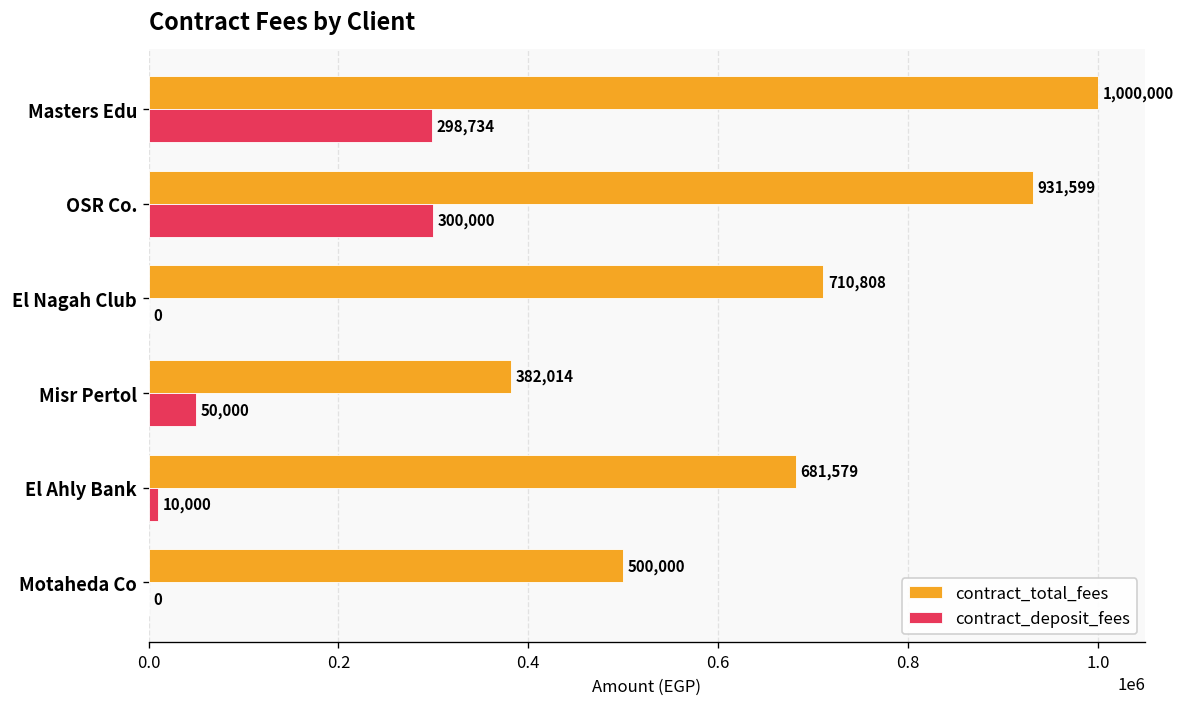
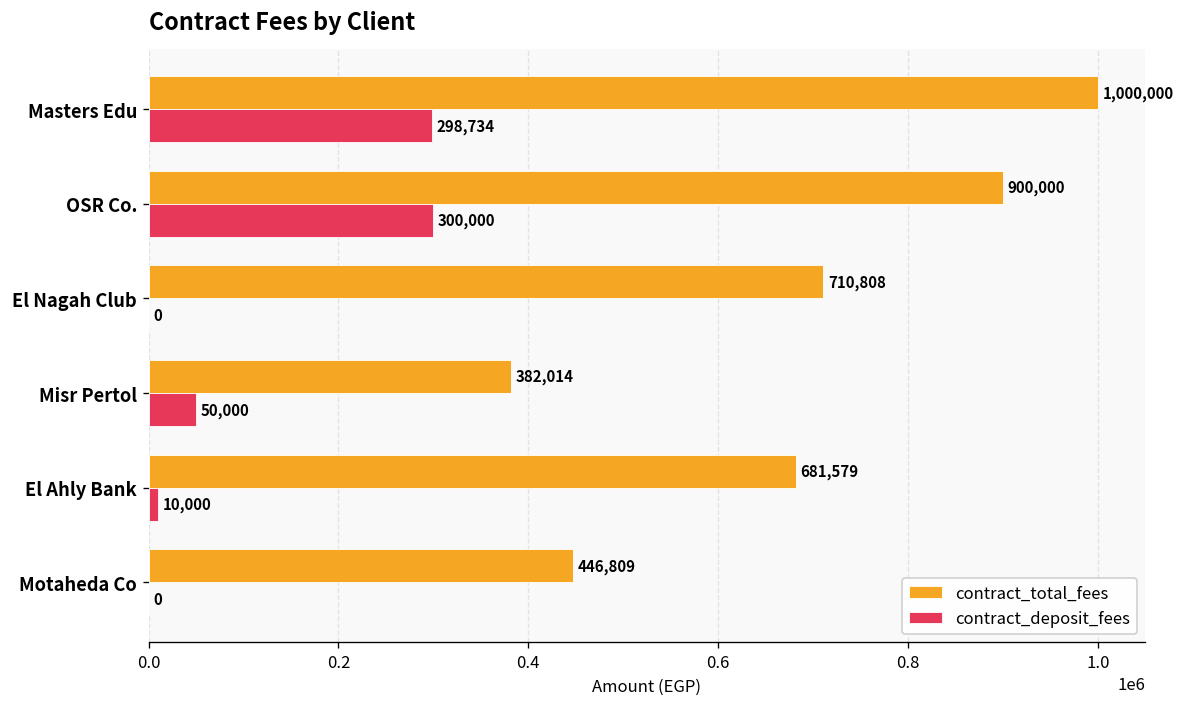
  {
    "contract_total_fees": {
      "Masters Edu": "1,000,000",
-     "OSR Co.": "931,599",
+     "OSR Co.": "900,000",
      "El Nagah Club": "710,808",
      "Misr Pertol": "382,014",
      "El Ahly Bank": "681,579",
-     "Motaheda Co": "500,000"
+     "Motaheda Co": "446,809"
    },
    "contract_deposit_fees": {
      "Masters Edu": "298,734",
      "OSR Co.": "300,000",
      "El Nagah Club": "0",
      "Misr Pertol": "50,000",
      "El Ahly Bank": "10,000",
      "Motaheda Co": "0"
    }
  }
